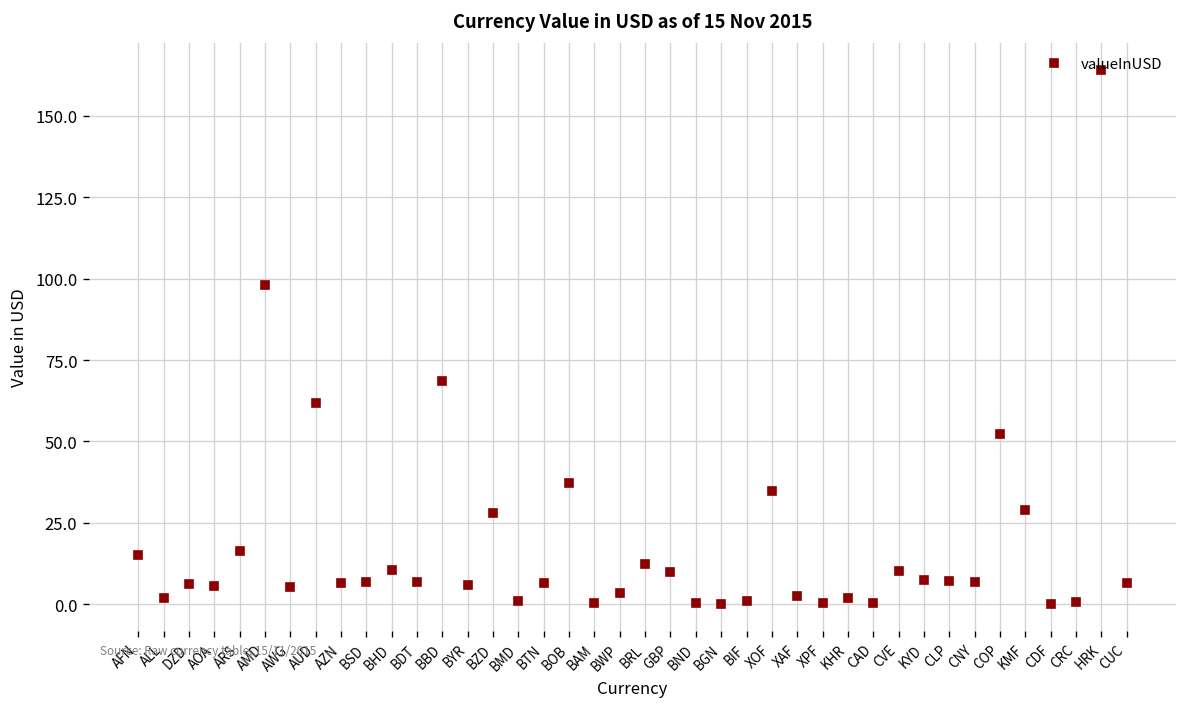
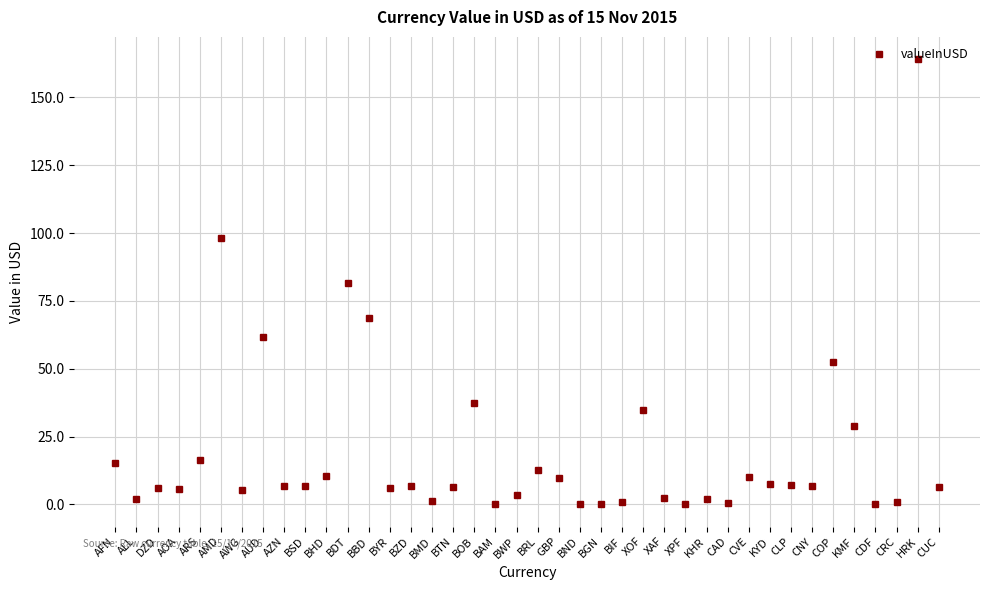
  {
    "AFN": 15,
    "ALL": 2,
    "DZD": 6,
    "AOA": 6,
    "ARS": 16,
    "AMD": 98,
    "AWG": 5,
    "AUD": 62,
    "AZN": 7,
    "BSD": 7,
    "BHD": 11,
-   "BDT": 7,
+   "BDT": 82,
    "BBD": 69,
    "BYR": 6,
-   "BZD": 28,
+   "BZD": 7,
    "BMD": 1,
    "BTN": 7,
    "BOB": 37,
    "BAM": 0,
    "BWP": 3,
    "BRL": 13,
    "GBP": 10,
    "BND": 0,
    "BGN": 0,
    "BIF": 1,
    "XOF": 35,
    "XAF": 3,
    "XPF": 0,
    "KHR": 2,
    "CAD": 0,
    "CVE": 10,
    "KYD": 8,
    "CLP": 7,
    "CNY": 7,
    "COP": 52,
    "KMF": 29,
    "CDF": 0,
    "CRC": 1,
    "HRK": 164,
    "CUC": 7
  }
